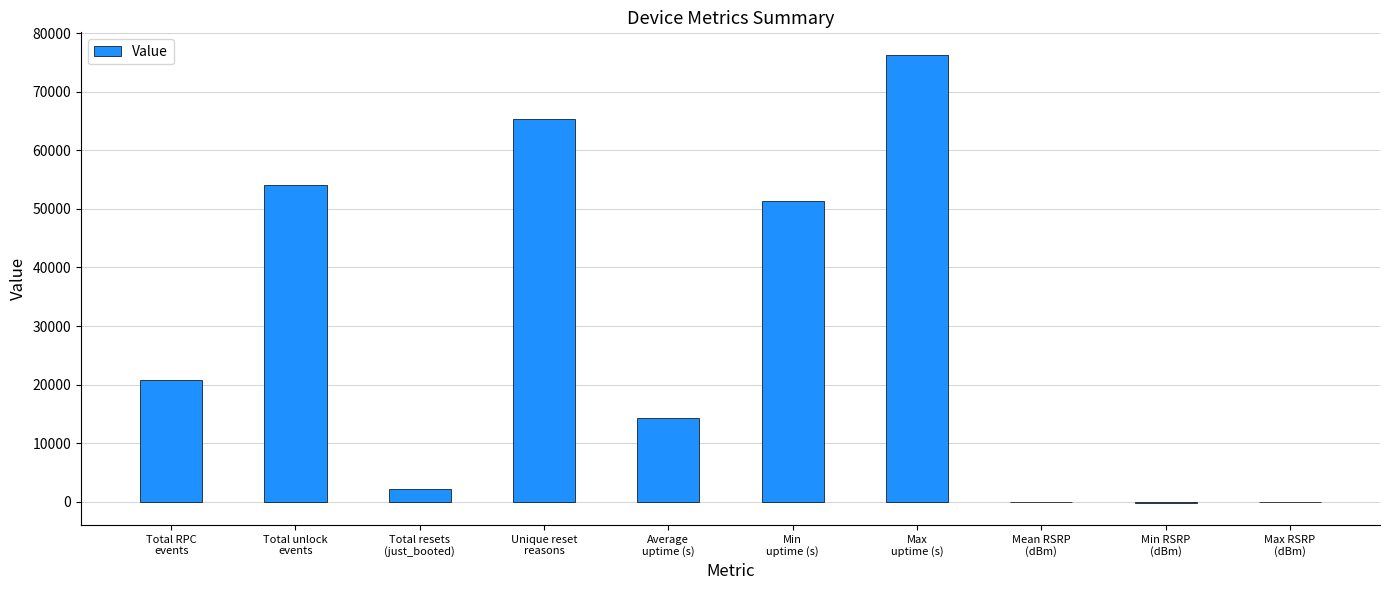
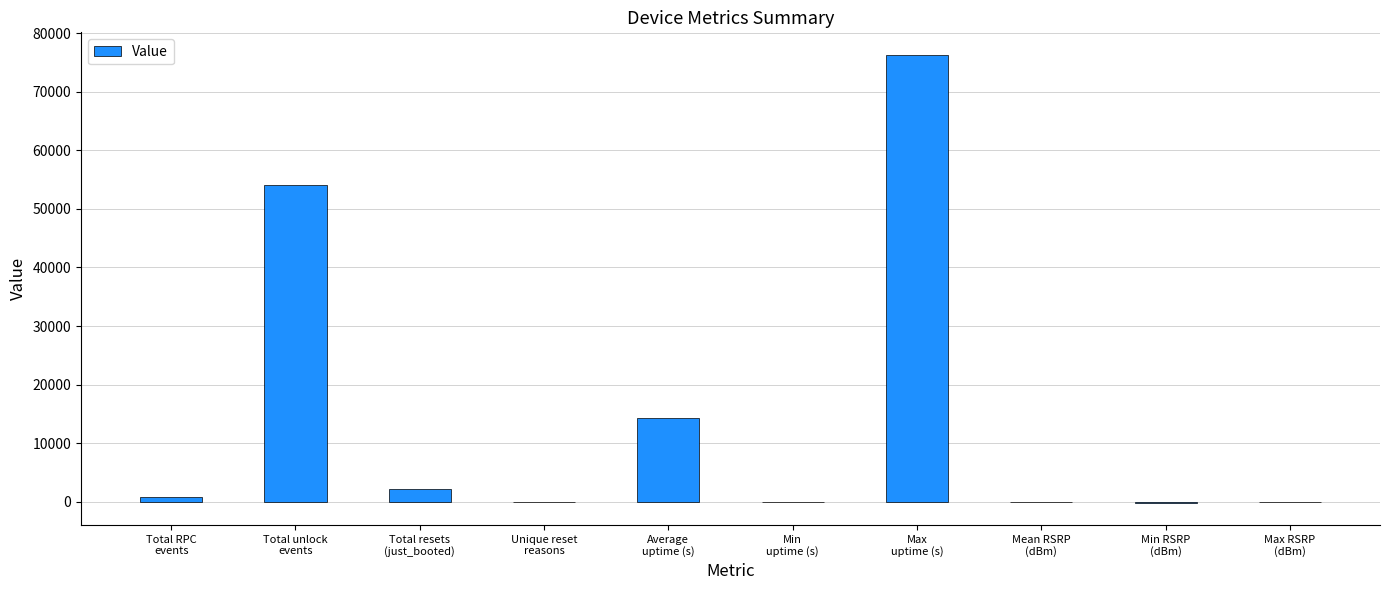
  {
-   "Total RPC events": 21000,
+   "Total RPC events": 1000,
    "Total unlock events": 54000,
    "Total resets (just_booted)": 2000,
-   "Unique reset reasons": 65000,
+   "Unique reset reasons": 0,
    "Average uptime (s)": 14000,
-   "Min uptime (s)": 51000,
+   "Min uptime (s)": 0,
    "Max uptime (s)": 76000
  }
